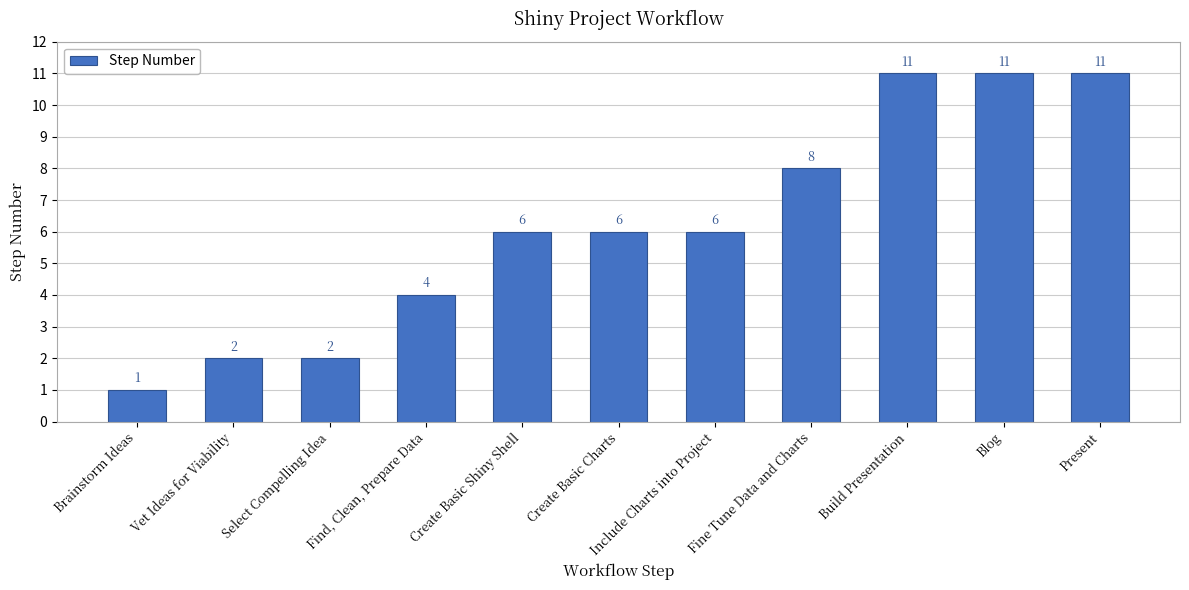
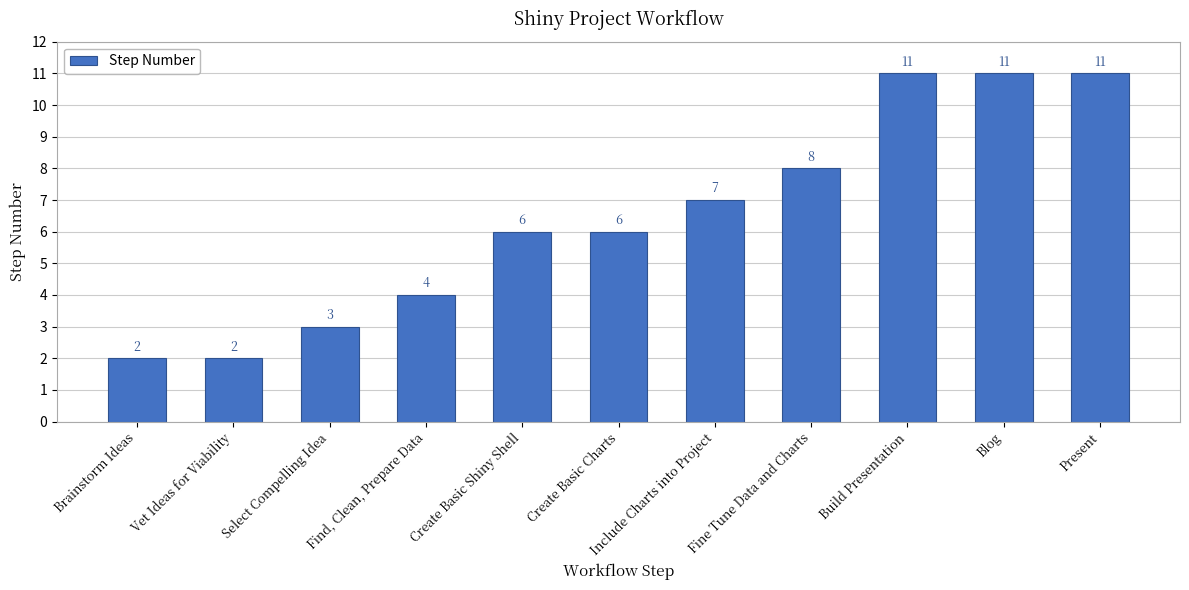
  {
-   "Brainstorm Ideas": 1,
+   "Brainstorm Ideas": 2,
    "Vet Ideas for Viability": 2,
-   "Select Compelling Idea": 2,
+   "Select Compelling Idea": 3,
    "Find, Clean, Prepare Data": 4,
    "Create Basic Shiny Shell": 6,
    "Create Basic Charts": 6,
-   "Include Charts into Project": 6,
+   "Include Charts into Project": 7,
    "Fine Tune Data and Charts": 8,
    "Build Presentation": 11,
    "Blog": 11,
    "Present": 11
  }
